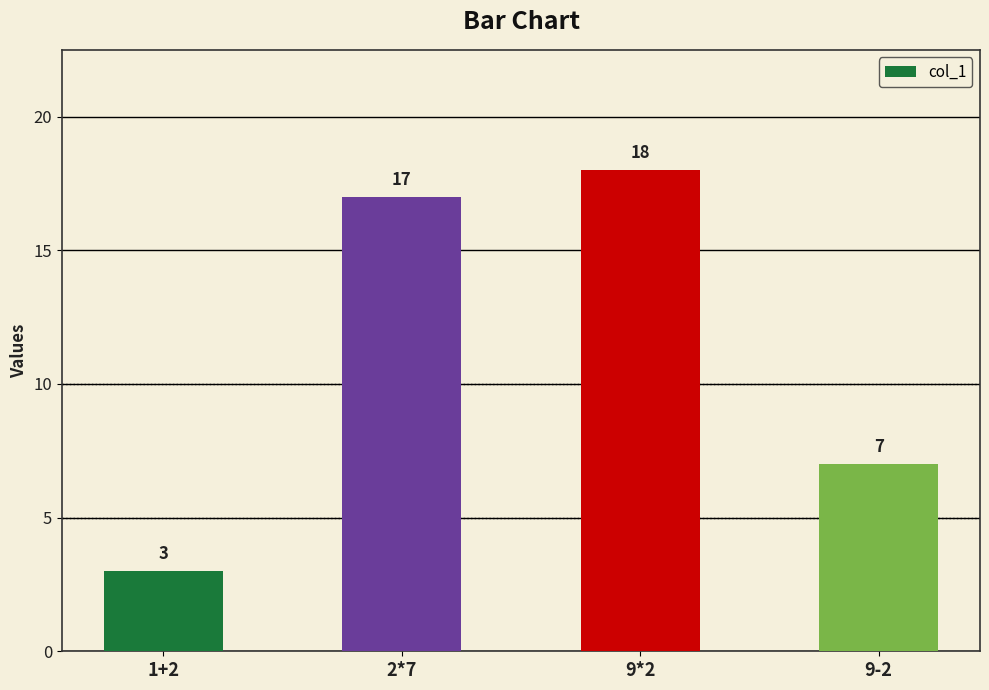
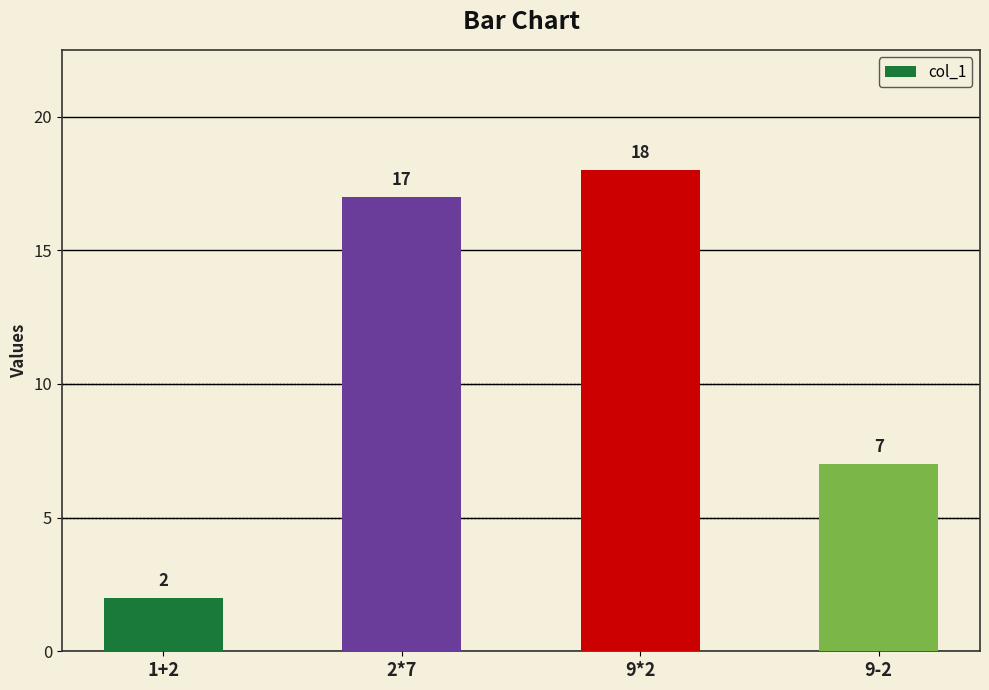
  {
-   "1+2": 3,
+   "1+2": 2,
    "2*7": 17,
    "9*2": 18,
    "9-2": 7
  }
